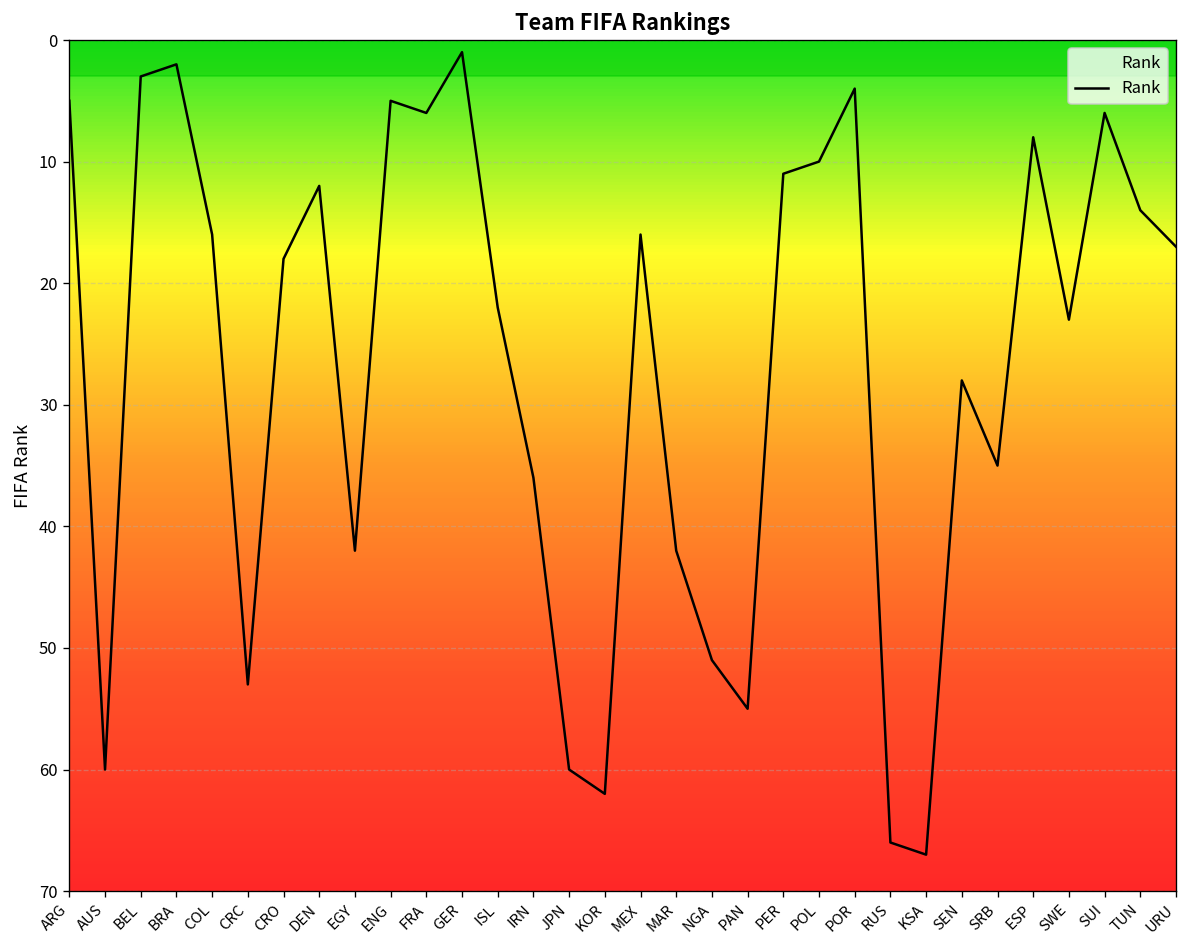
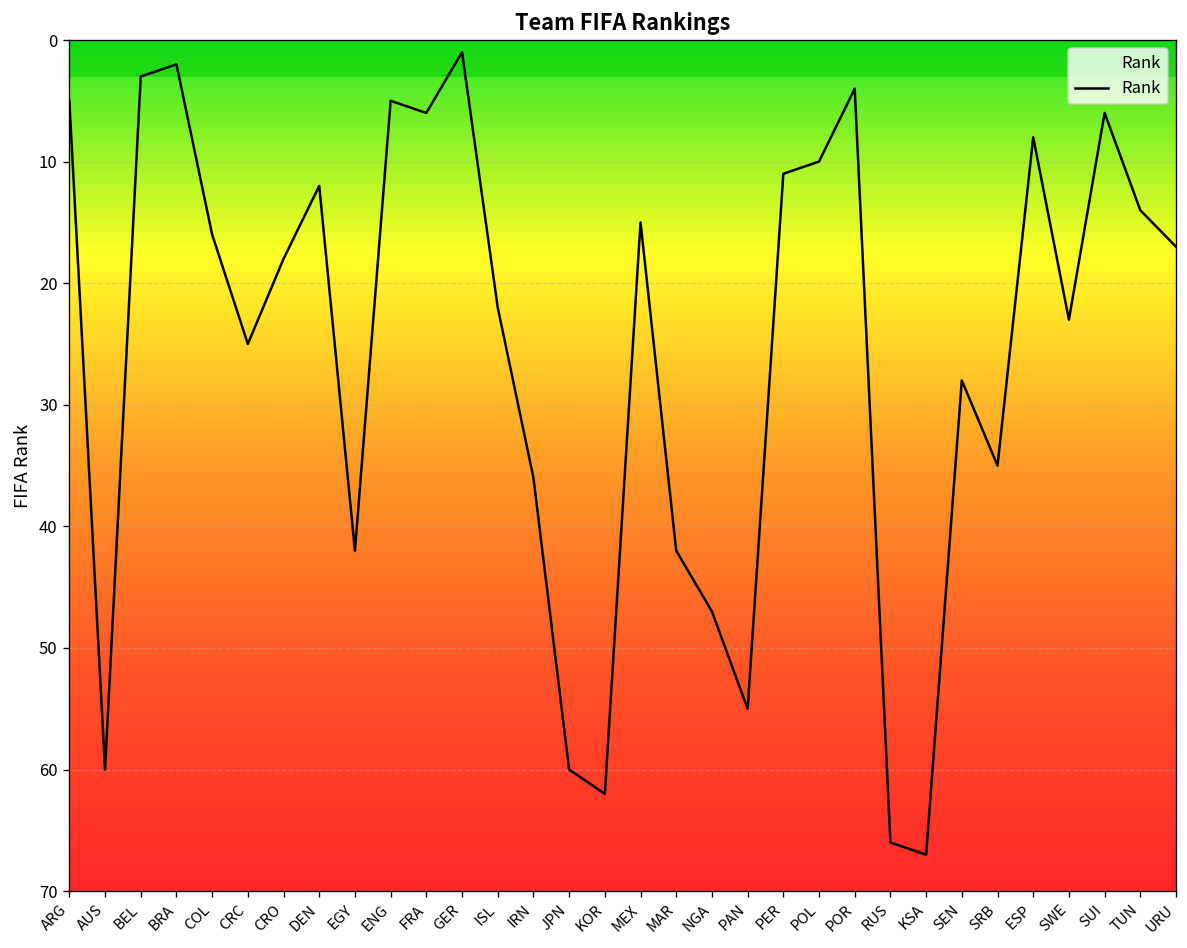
  {
    "ARG": 5,
    "AUS": 60,
    "COL": 16,
-   "CRC": 53,
+   "CRC": 25,
    "CRO": 18,
    "DEN": 12,
    "EGY": 42,
    "ENG": 5,
    "FRA": 6,
    "ISL": 22,
    "IRN": 36,
    "JPN": 60,
    "KOR": 62,
-   "MEX": 16,
+   "MEX": 15,
    "MAR": 42,
-   "NGA": 51,
+   "NGA": 47,
    "PAN": 55,
    "PER": 11,
    "POL": 10,
    "POR": 4,
    "RUS": 66,
    "KSA": 67,
    "SEN": 28,
    "SRB": 35,
    "ESP": 8,
    "SWE": 23,
    "SUI": 6,
    "TUN": 14,
    "URU": 17
  }
